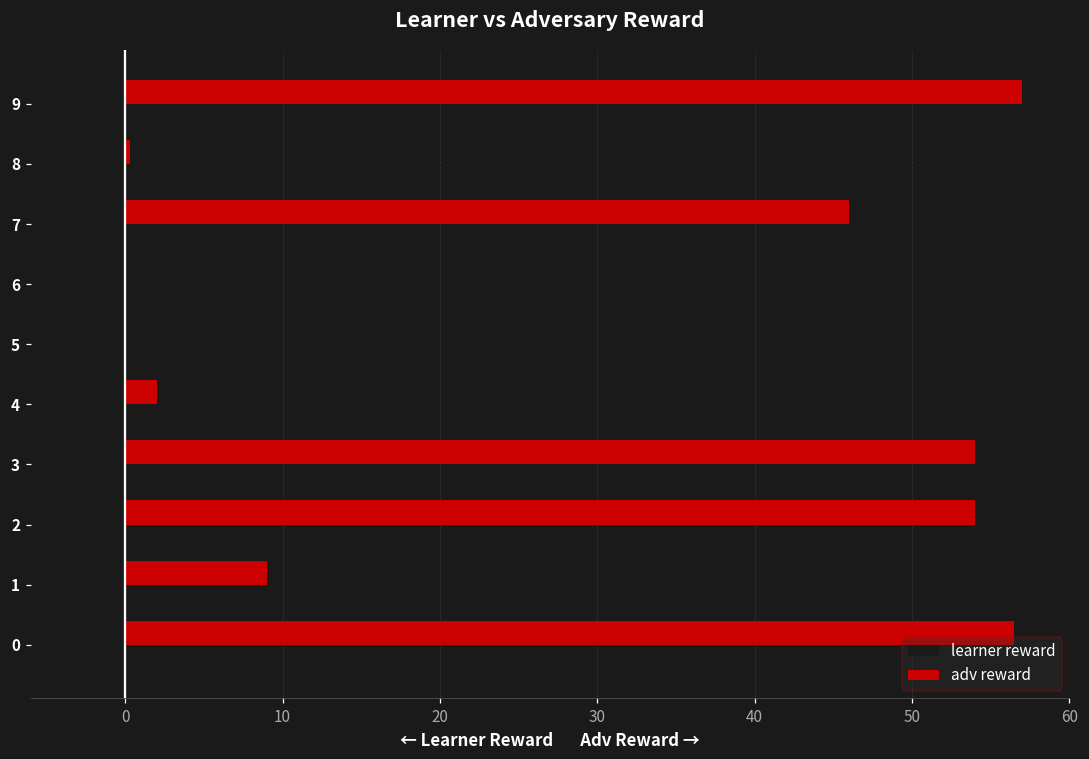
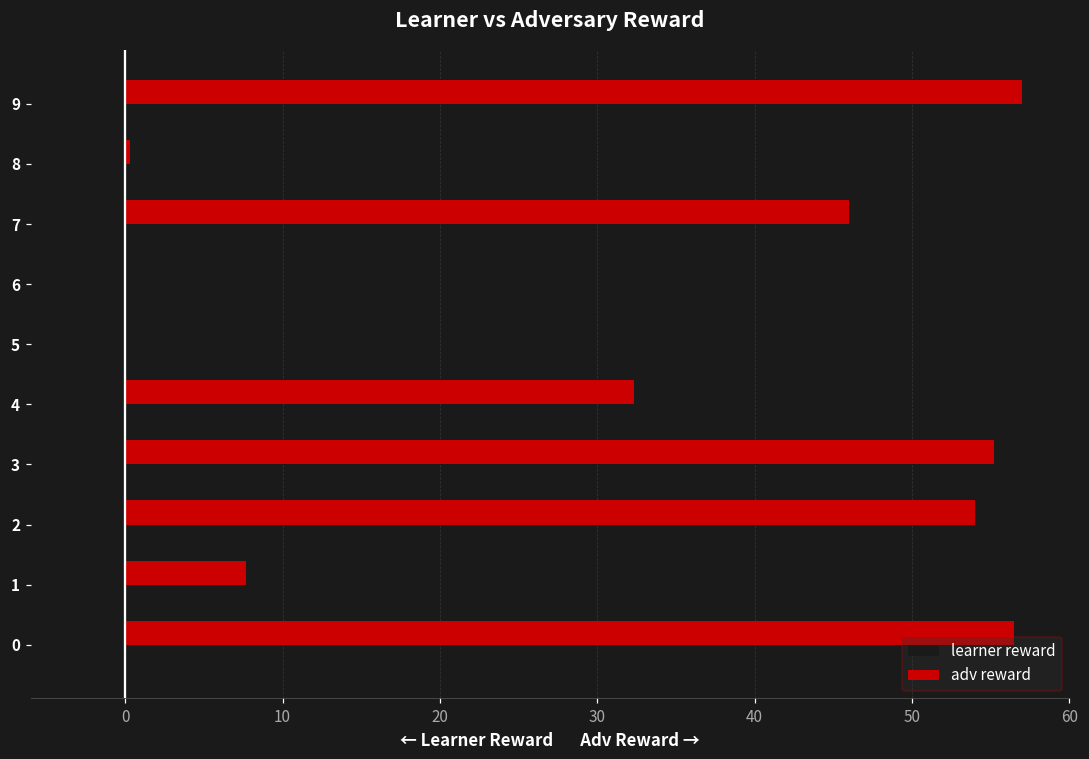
  {
    "learner reward": {
      "9": 0.0,
      "8": -3.0,
      "7": 0.0,
      "6": -2.0,
      "5": 0.0,
      "4": 0.0,
      "3": 0.0,
      "2": 0.0,
      "1": -3.0,
      "0": 0.0
    },
    "adv reward": {
      "9": 57.0,
      "8": 0.3,
      "7": 46.0,
      "6": 0.0,
      "5": 0.0,
-     "4": 2.0,
-     "3": 54.0,
+     "4": 32.3,
+     "3": 55.2,
      "2": 54.0,
-     "1": 9.0,
+     "1": 7.7,
      "0": 56.5
    }
  }
